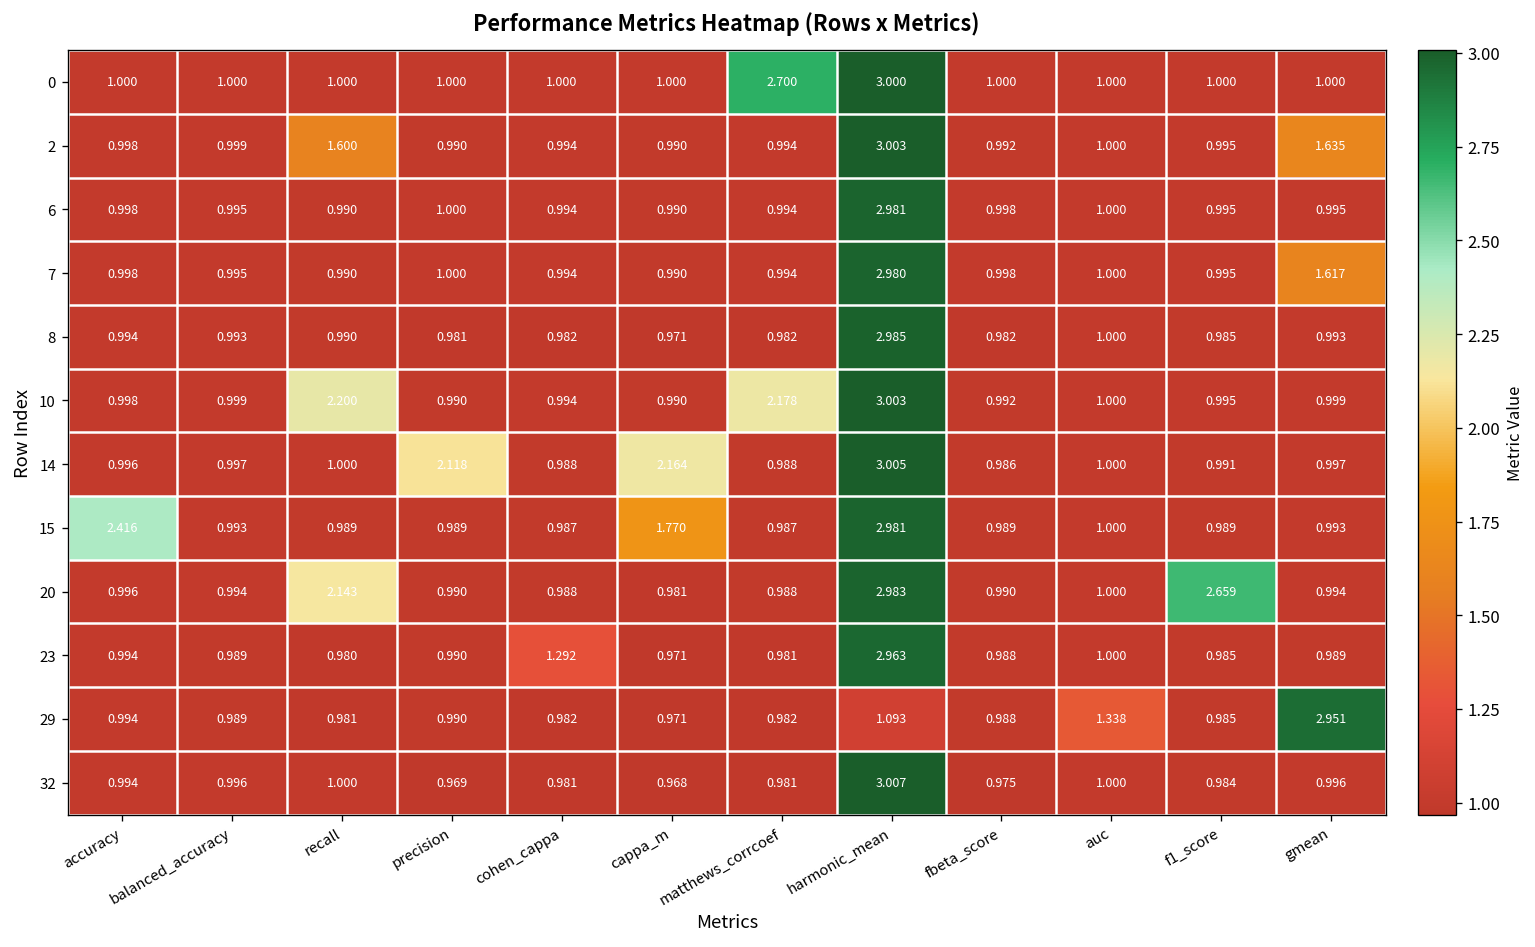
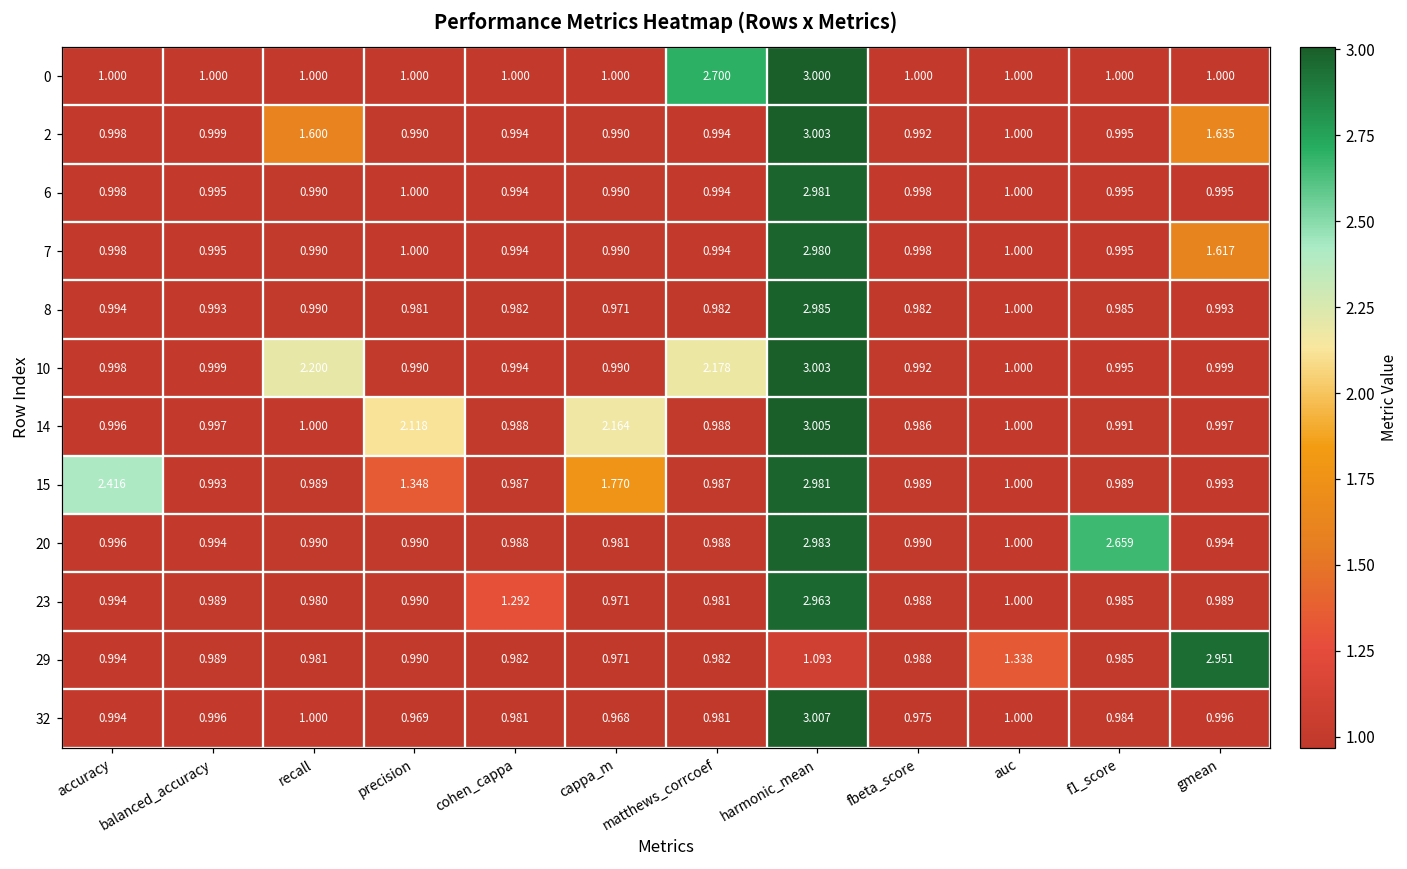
  {
    "0": {
      "accuracy": 1.000,
      "balanced_accuracy": 1.000,
      "recall": 1.000,
      "precision": 1.000,
      "cohen_cappa": 1.000,
      "cappa_m": 1.000,
      "matthews_corrcoef": 2.700,
      "harmonic_mean": 3.000,
      "fbeta_score": 1.000,
      "auc": 1.000,
      "f1_score": 1.000,
      "gmean": 1.000
    },
    "2": {
      "accuracy": 0.998,
      "balanced_accuracy": 0.999,
      "recall": 1.600,
      "precision": 0.990,
      "cohen_cappa": 0.994,
      "cappa_m": 0.990,
      "matthews_corrcoef": 0.994,
      "harmonic_mean": 3.003,
      "fbeta_score": 0.992,
      "auc": 1.000,
      "f1_score": 0.995,
      "gmean": 1.635
    },
    "6": {
      "accuracy": 0.998,
      "balanced_accuracy": 0.995,
      "recall": 0.990,
      "precision": 1.000,
      "cohen_cappa": 0.994,
      "cappa_m": 0.990,
      "matthews_corrcoef": 0.994,
      "harmonic_mean": 2.981,
      "fbeta_score": 0.998,
      "auc": 1.000,
      "f1_score": 0.995,
      "gmean": 0.995
    },
    "7": {
      "accuracy": 0.998,
      "balanced_accuracy": 0.995,
      "recall": 0.990,
      "precision": 1.000,
      "cohen_cappa": 0.994,
      "cappa_m": 0.990,
      "matthews_corrcoef": 0.994,
      "harmonic_mean": 2.980,
      "fbeta_score": 0.998,
      "auc": 1.000,
      "f1_score": 0.995,
      "gmean": 1.617
    },
    "8": {
      "accuracy": 0.994,
      "balanced_accuracy": 0.993,
      "recall": 0.990,
      "precision": 0.981,
      "cohen_cappa": 0.982,
      "cappa_m": 0.971,
      "matthews_corrcoef": 0.982,
      "harmonic_mean": 2.985,
      "fbeta_score": 0.982,
      "auc": 1.000,
      "f1_score": 0.985,
      "gmean": 0.993
    },
    "10": {
      "accuracy": 0.998,
      "balanced_accuracy": 0.999,
      "recall": 2.200,
      "precision": 0.990,
      "cohen_cappa": 0.994,
      "cappa_m": 0.990,
      "matthews_corrcoef": 2.178,
      "harmonic_mean": 3.003,
      "fbeta_score": 0.992,
      "auc": 1.000,
      "f1_score": 0.995,
      "gmean": 0.999
    },
    "14": {
      "accuracy": 0.996,
      "balanced_accuracy": 0.997,
      "recall": 1.000,
      "precision": 2.118,
      "cohen_cappa": 0.988,
      "cappa_m": 2.164,
      "matthews_corrcoef": 0.988,
      "harmonic_mean": 3.005,
      "fbeta_score": 0.986,
      "auc": 1.000,
      "f1_score": 0.991,
      "gmean": 0.997
    },
    "15": {
      "accuracy": 2.416,
      "balanced_accuracy": 0.993,
      "recall": 0.989,
-     "precision": 0.989,
+     "precision": 1.348,
      "cohen_cappa": 0.987,
      "cappa_m": 1.770,
      "matthews_corrcoef": 0.987,
      "harmonic_mean": 2.981,
      "fbeta_score": 0.989,
      "auc": 1.000,
      "f1_score": 0.989,
      "gmean": 0.993
    },
    "20": {
      "accuracy": 0.996,
      "balanced_accuracy": 0.994,
-     "recall": 2.143,
+     "recall": 0.990,
      "precision": 0.990,
      "cohen_cappa": 0.988,
      "cappa_m": 0.981,
      "matthews_corrcoef": 0.988,
      "harmonic_mean": 2.983,
      "fbeta_score": 0.990,
      "auc": 1.000,
      "f1_score": 2.659,
      "gmean": 0.994
    },
    "23": {
      "accuracy": 0.994,
      "balanced_accuracy": 0.989,
      "recall": 0.980,
      "precision": 0.990,
      "cohen_cappa": 1.292,
      "cappa_m": 0.971,
      "matthews_corrcoef": 0.981,
      "harmonic_mean": 2.963,
      "fbeta_score": 0.988,
      "auc": 1.000,
      "f1_score": 0.985,
      "gmean": 0.989
    },
    "29": {
      "accuracy": 0.994,
      "balanced_accuracy": 0.989,
      "recall": 0.981,
      "precision": 0.990,
      "cohen_cappa": 0.982,
      "cappa_m": 0.971,
      "matthews_corrcoef": 0.982,
      "harmonic_mean": 1.093,
      "fbeta_score": 0.988,
      "auc": 1.338,
      "f1_score": 0.985,
      "gmean": 2.951
    },
    "32": {
      "accuracy": 0.994,
      "balanced_accuracy": 0.996,
      "recall": 1.000,
      "precision": 0.969,
      "cohen_cappa": 0.981,
      "cappa_m": 0.968,
      "matthews_corrcoef": 0.981,
      "harmonic_mean": 3.007,
      "fbeta_score": 0.975,
      "auc": 1.000,
      "f1_score": 0.984,
      "gmean": 0.996
    }
  }
